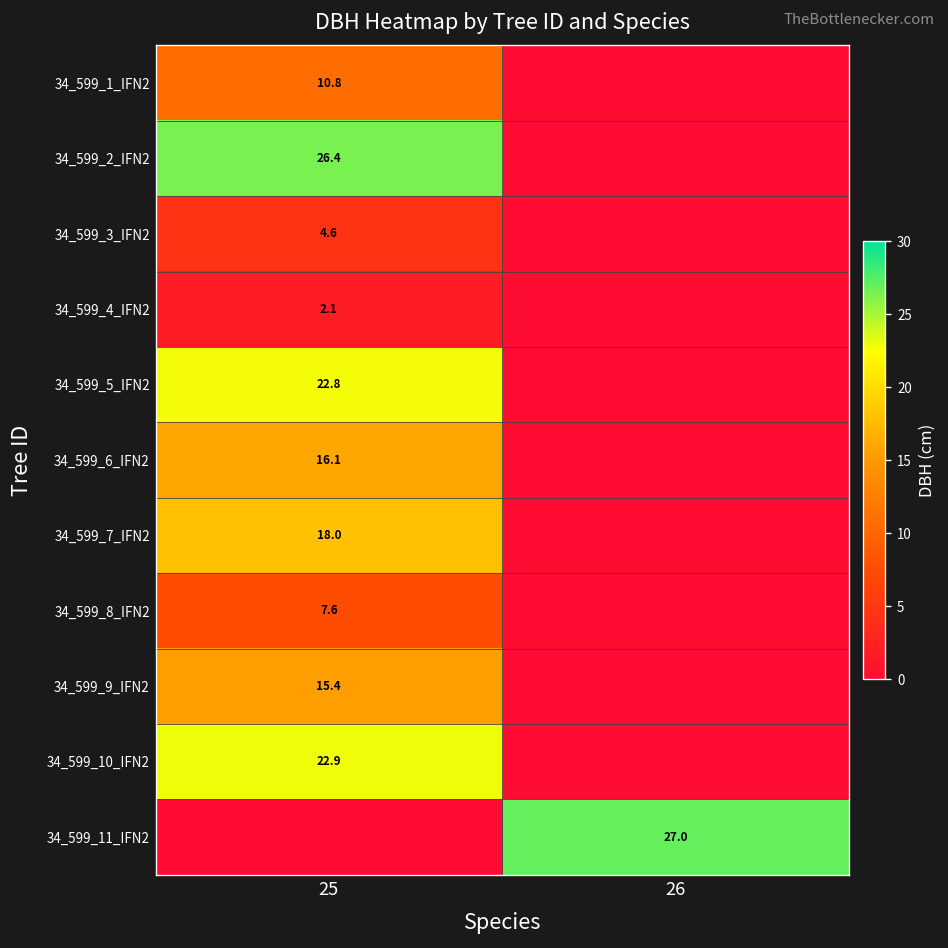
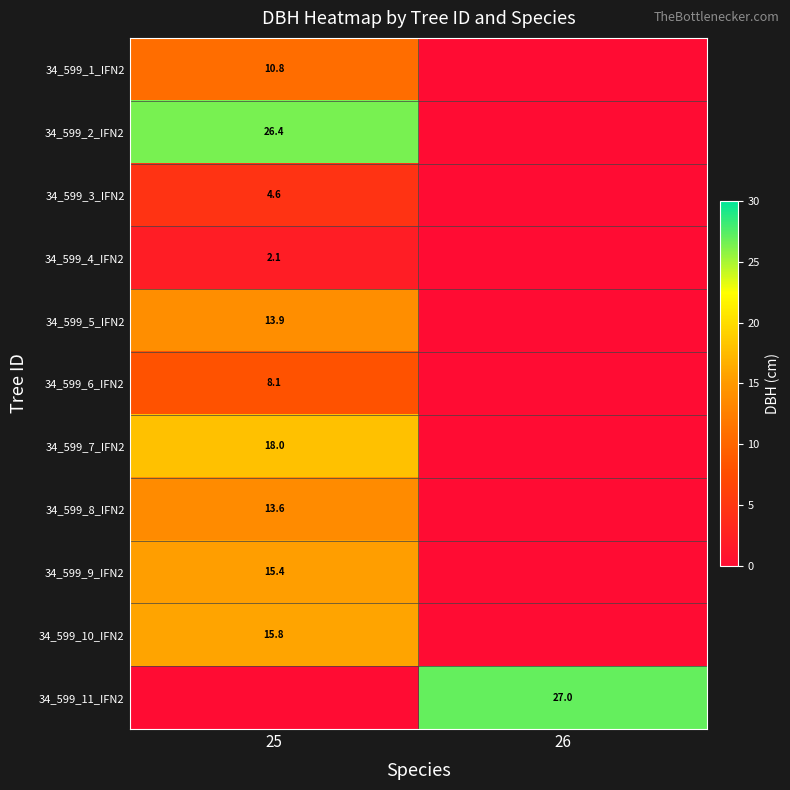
  {
    "34_599_1_IFN2": {
      "25": 10.8
    },
    "34_599_2_IFN2": {
      "25": 26.4
    },
    "34_599_3_IFN2": {
      "25": 4.6
    },
    "34_599_4_IFN2": {
      "25": 2.1
    },
    "34_599_5_IFN2": {
-     "25": 22.8
+     "25": 13.9
    },
    "34_599_6_IFN2": {
-     "25": 16.1
+     "25": 8.1
    },
    "34_599_7_IFN2": {
      "25": 18.0
    },
    "34_599_8_IFN2": {
-     "25": 7.6
+     "25": 13.6
    },
    "34_599_9_IFN2": {
      "25": 15.4
    },
    "34_599_10_IFN2": {
-     "25": 22.9
+     "25": 15.8
    },
    "34_599_11_IFN2": {
      "26": 27.0
    }
  }
